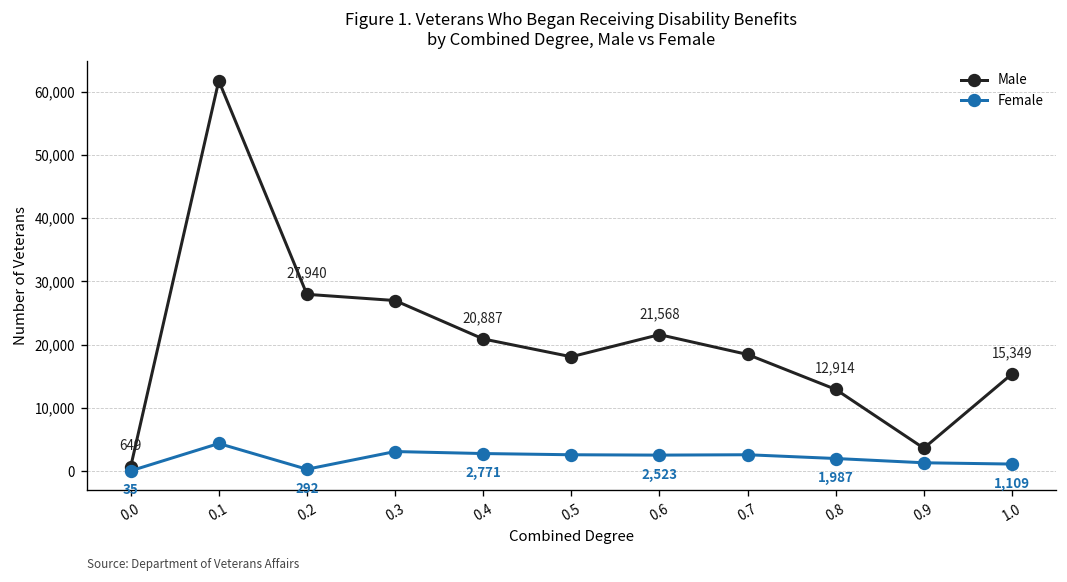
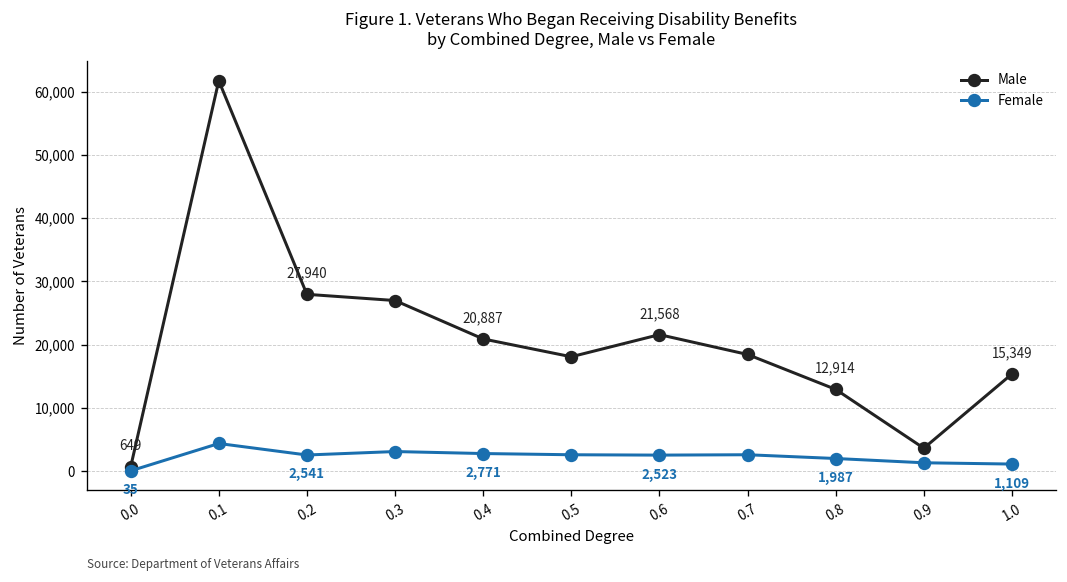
  {
    "Male": {
      "0.0": "649",
      "0.2": "27,940",
      "0.4": "20,887",
      "0.6": "21,568",
      "0.8": "12,914",
      "1.0": "15,349"
    },
    "Female": {
      "0.0": "35",
-     "0.2": "292",
+     "0.2": "2,541",
      "0.4": "2,771",
      "0.6": "2,523",
      "0.8": "1,987",
      "1.0": "1,109"
    }
  }
